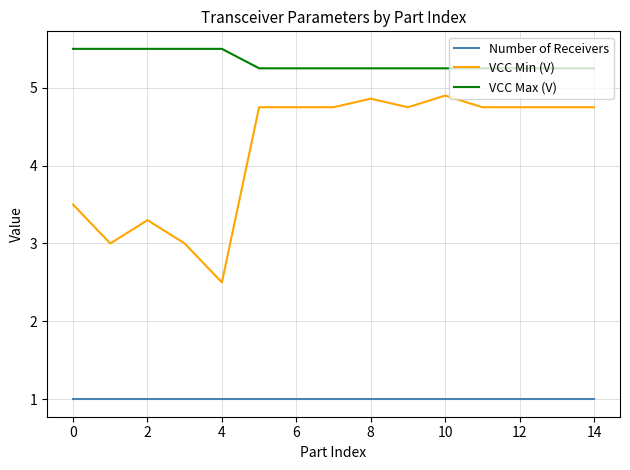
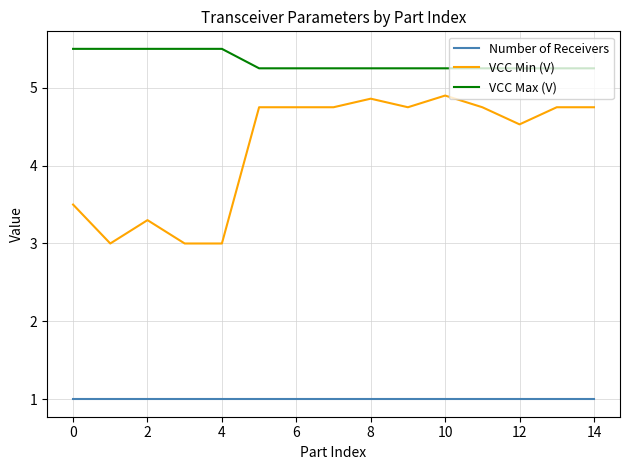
  {
    "Number of Receivers": {
      "0": 1.0,
      "2": 1.0,
      "4": 1.0,
      "6": 1.0,
      "8": 1.0,
      "10": 1.0,
      "12": 1.0,
      "14": 1.0
    },
    "VCC Min (V)": {
      "0": 3.5,
      "2": 3.3,
-     "4": 2.5,
+     "4": 3.0,
      "6": 4.8,
      "8": 4.9,
      "10": 4.9,
-     "12": 4.8,
+     "12": 4.5,
      "14": 4.8
    },
    "VCC Max (V)": {
      "0": 5.5,
      "2": 5.5,
      "4": 5.5,
      "6": 5.3,
      "8": 5.3,
      "10": 5.3
    }
  }
